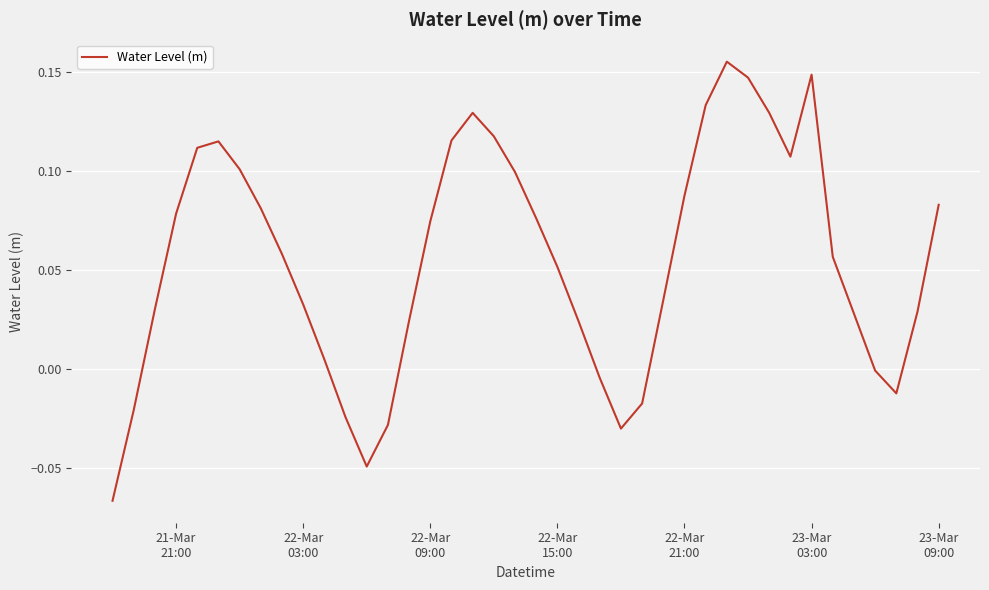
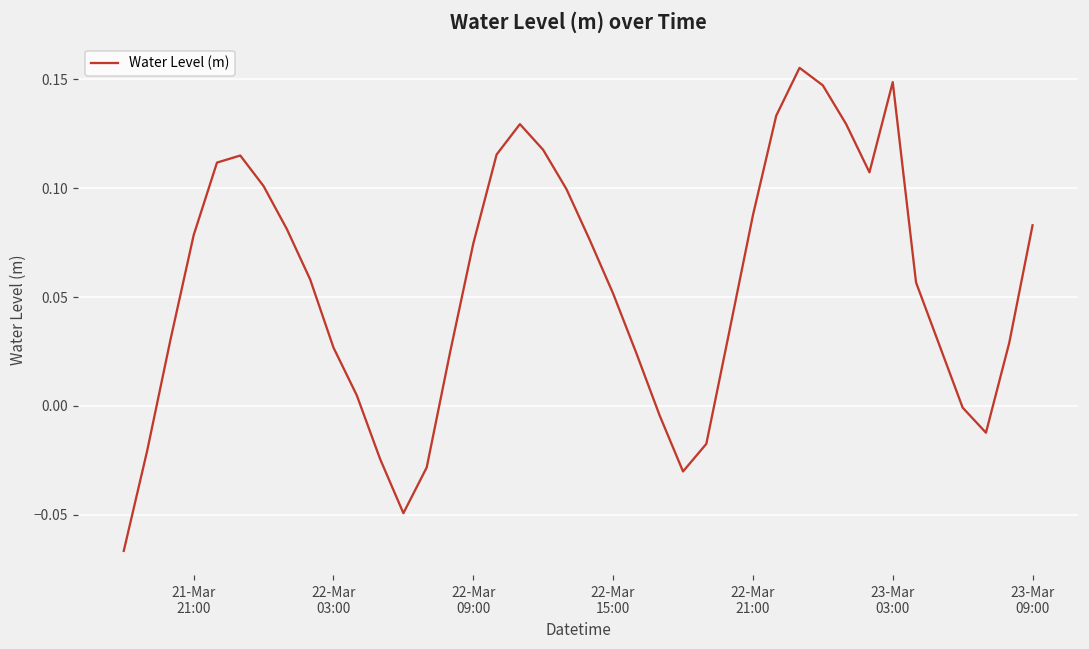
  {
    "21-Mar 21:00": 0.078,
-   "22-Mar 03:00": 0.033,
+   "22-Mar 03:00": 0.027,
    "22-Mar 09:00": 0.075,
    "22-Mar 15:00": 0.052,
    "22-Mar 21:00": 0.088,
    "23-Mar 03:00": 0.149,
    "23-Mar 09:00": 0.083
  }
